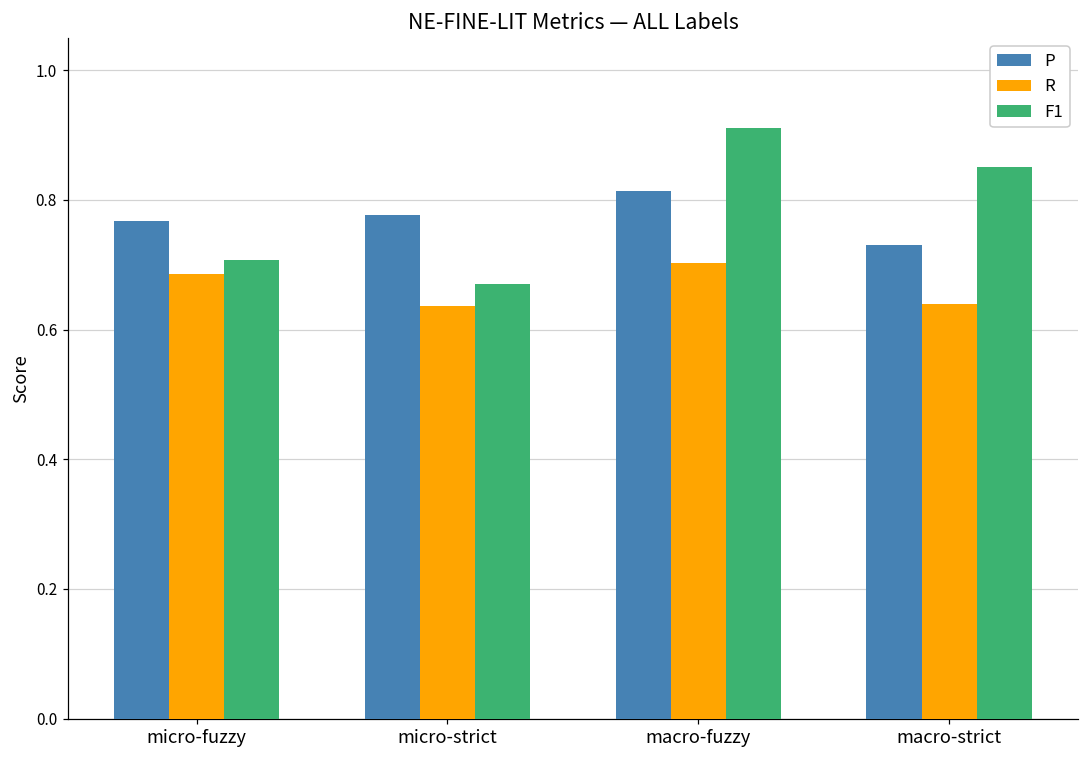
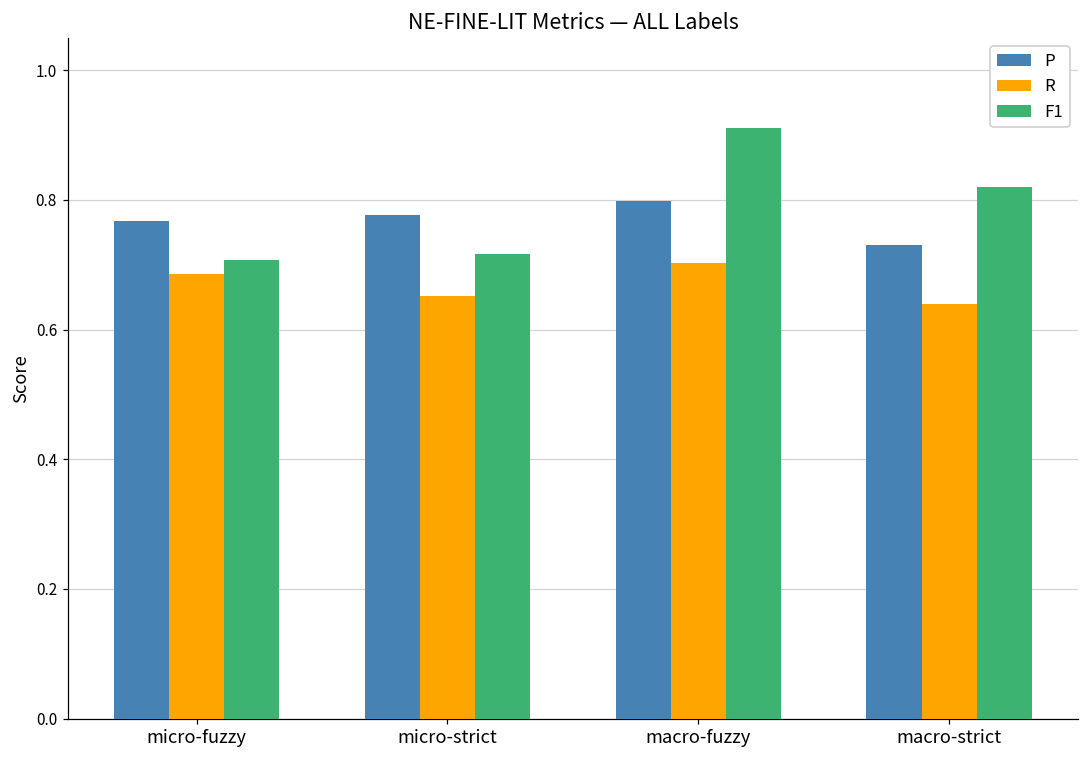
  {
    "P": {
      "micro-fuzzy": 0.77,
      "micro-strict": 0.78,
-     "macro-fuzzy": 0.81,
+     "macro-fuzzy": 0.80,
      "macro-strict": 0.73
    },
    "R": {
      "micro-fuzzy": 0.69,
-     "micro-strict": 0.64,
+     "micro-strict": 0.65,
      "macro-fuzzy": 0.70,
      "macro-strict": 0.64
    },
    "F1": {
      "micro-fuzzy": 0.71,
-     "micro-strict": 0.67,
+     "micro-strict": 0.72,
      "macro-fuzzy": 0.91,
-     "macro-strict": 0.85
+     "macro-strict": 0.82
    }
  }
